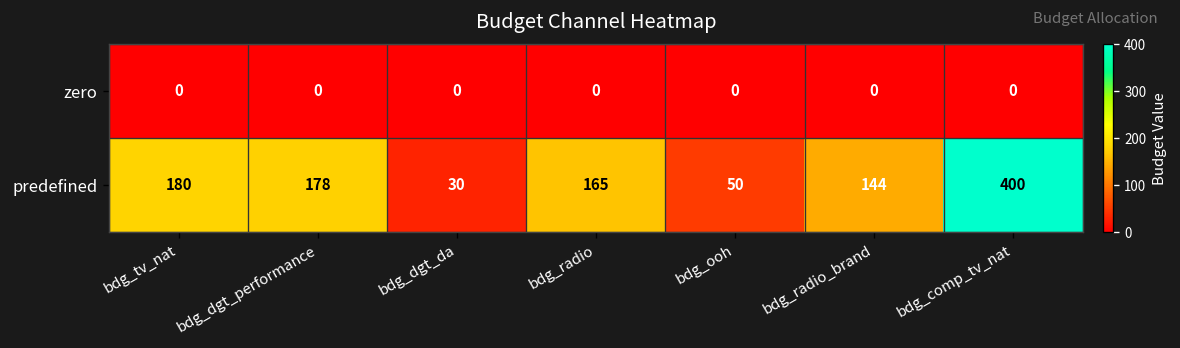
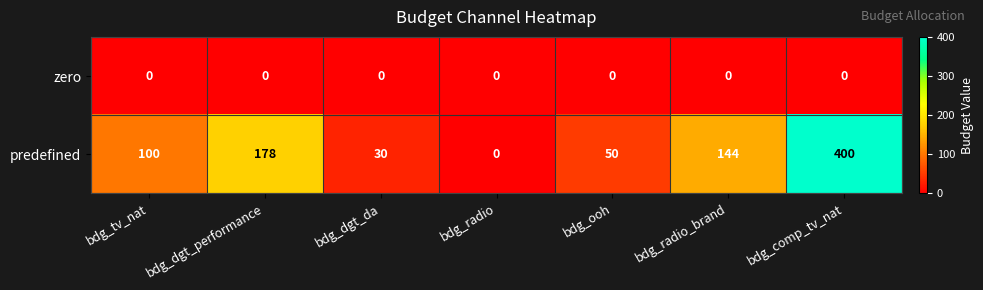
  {
    "zero": {
      "bdg_tv_nat": 0,
      "bdg_dgt_performance": 0,
      "bdg_dgt_da": 0,
      "bdg_radio": 0,
      "bdg_ooh": 0,
      "bdg_radio_brand": 0,
      "bdg_comp_tv_nat": 0
    },
    "predefined": {
-     "bdg_tv_nat": 180,
+     "bdg_tv_nat": 100,
      "bdg_dgt_performance": 178,
      "bdg_dgt_da": 30,
-     "bdg_radio": 165,
+     "bdg_radio": 0,
      "bdg_ooh": 50,
      "bdg_radio_brand": 144,
      "bdg_comp_tv_nat": 400
    }
  }
